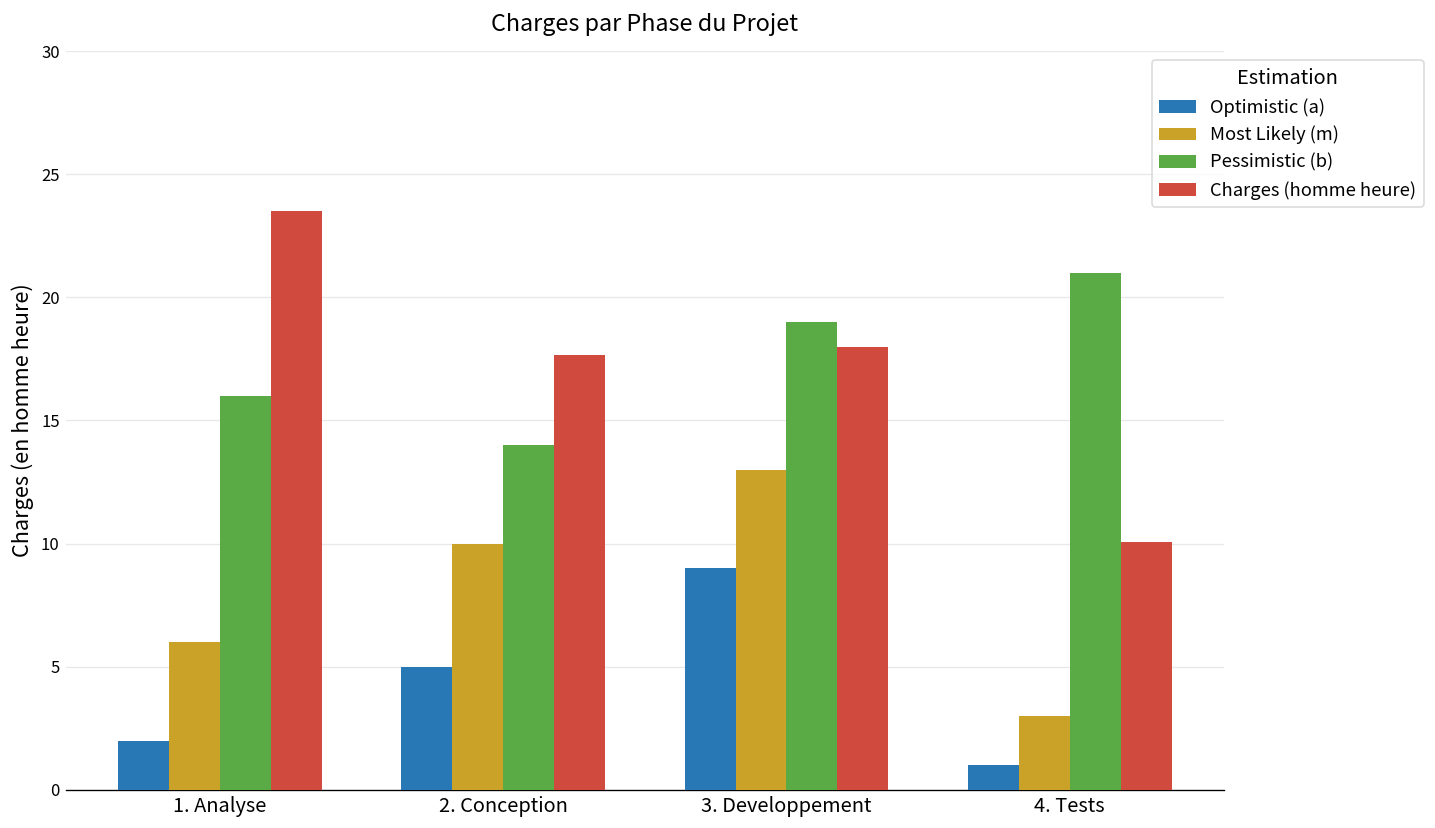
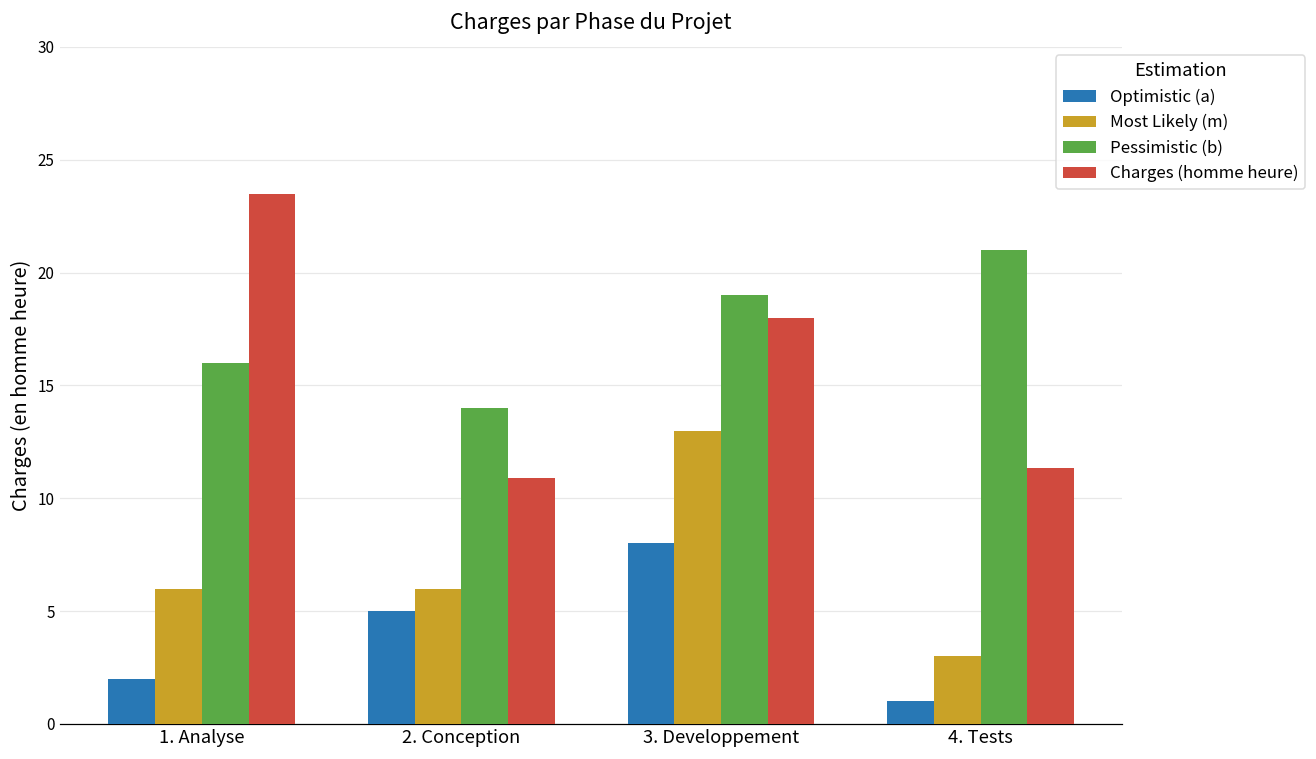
  {
    "Optimistic (a)": {
      "1. Analyse": 2,
      "2. Conception": 5,
-     "3. Developpement": 9,
+     "3. Developpement": 8,
      "4. Tests": 1
    },
    "Most Likely (m)": {
      "1. Analyse": 6,
-     "2. Conception": 10,
+     "2. Conception": 6,
      "3. Developpement": 13,
      "4. Tests": 3
    },
    "Pessimistic (b)": {
      "1. Analyse": 16.0,
      "2. Conception": 14.0,
      "3. Developpement": 19.0,
      "4. Tests": 21.0
    },
    "Charges (homme heure)": {
      "1. Analyse": 23.5,
-     "2. Conception": 17.7,
+     "2. Conception": 10.9,
      "3. Developpement": 18.0,
-     "4. Tests": 10.1
+     "4. Tests": 11.3
    }
  }
